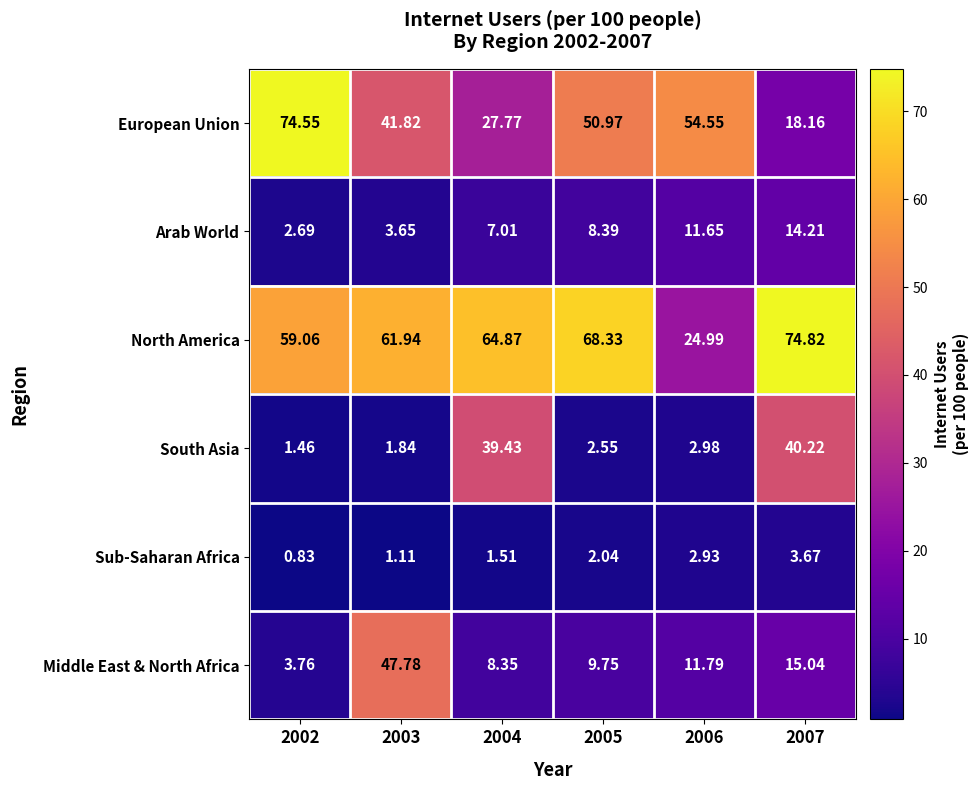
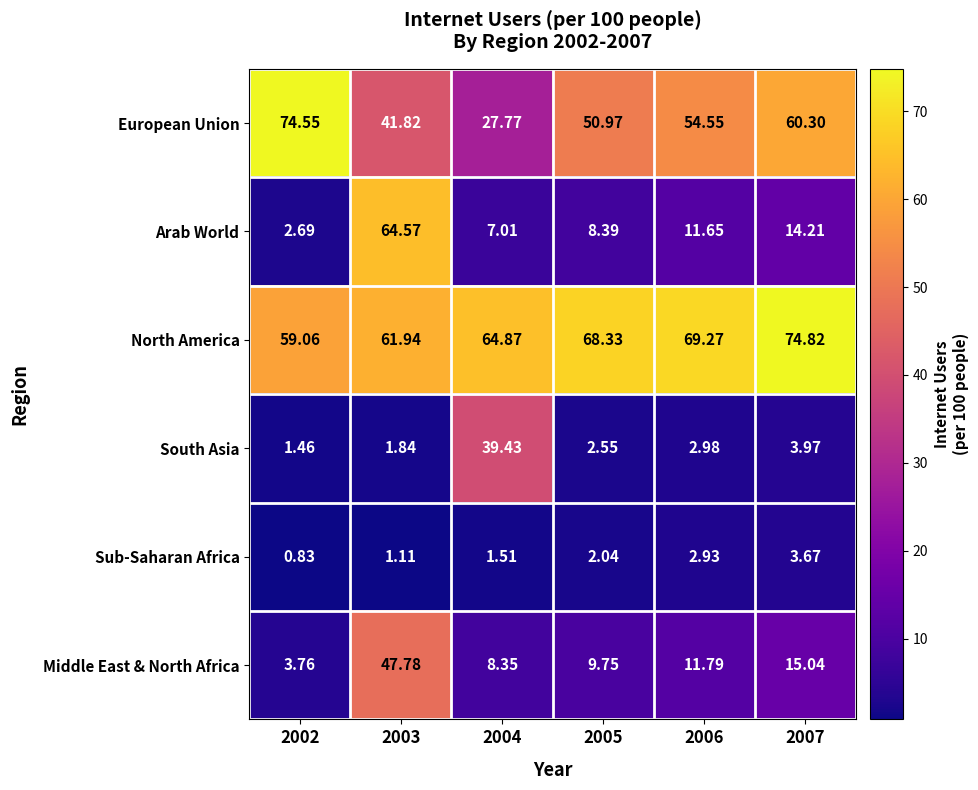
  {
    "European Union": {
      "2002": 74.55,
      "2003": 41.82,
      "2004": 27.77,
      "2005": 50.97,
      "2006": 54.55,
-     "2007": 18.16
+     "2007": 60.30
    },
    "Arab World": {
      "2002": 2.69,
-     "2003": 3.65,
+     "2003": 64.57,
      "2004": 7.01,
      "2005": 8.39,
      "2006": 11.65,
      "2007": 14.21
    },
    "North America": {
      "2002": 59.06,
      "2003": 61.94,
      "2004": 64.87,
      "2005": 68.33,
-     "2006": 24.99,
+     "2006": 69.27,
      "2007": 74.82
    },
    "South Asia": {
      "2002": 1.46,
      "2003": 1.84,
      "2004": 39.43,
      "2005": 2.55,
      "2006": 2.98,
-     "2007": 40.22
+     "2007": 3.97
    },
    "Sub-Saharan Africa": {
      "2002": 0.83,
      "2003": 1.11,
      "2004": 1.51,
      "2005": 2.04,
      "2006": 2.93,
      "2007": 3.67
    },
    "Middle East & North Africa": {
      "2002": 3.76,
      "2003": 47.78,
      "2004": 8.35,
      "2005": 9.75,
      "2006": 11.79,
      "2007": 15.04
    }
  }
